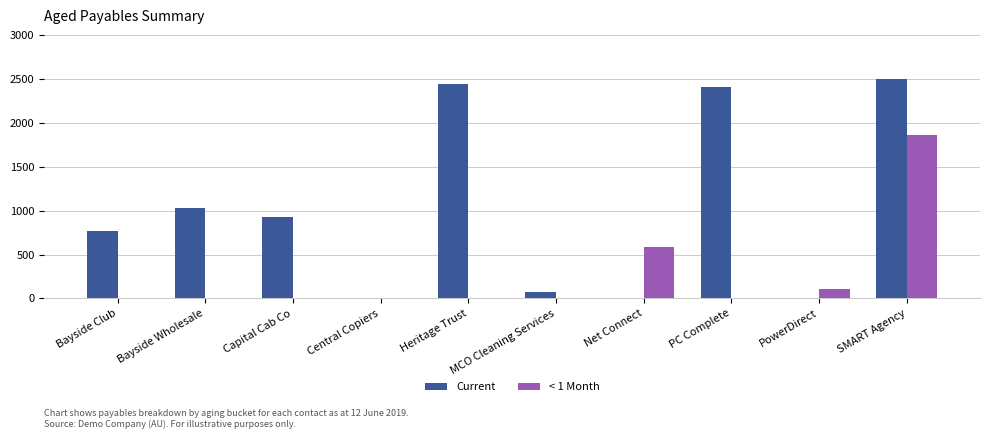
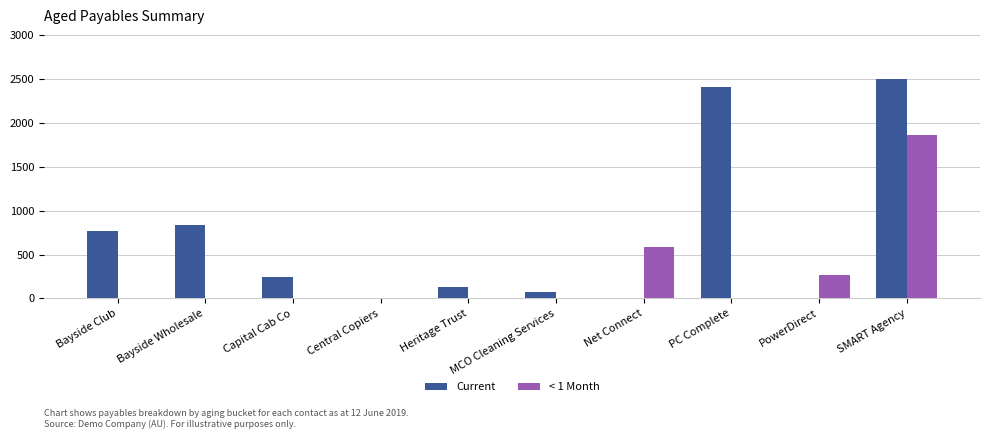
  {
    "Current": {
      "Bayside Club": 800,
-     "Bayside Wholesale": 1000,
-     "Capital Cab Co": 900,
+     "Bayside Wholesale": 800,
+     "Capital Cab Co": 200,
      "Central Copiers": 0,
-     "Heritage Trust": 2400,
+     "Heritage Trust": 100,
      "MCO Cleaning Services": 100,
      "Net Connect": 0,
      "PC Complete": 2400,
      "PowerDirect": 0,
      "SMART Agency": 2500
    },
    "< 1 Month": {
      "Bayside Club": 0,
      "Bayside Wholesale": 0,
      "Capital Cab Co": 0,
      "Central Copiers": 0,
      "Heritage Trust": 0,
      "MCO Cleaning Services": 0,
      "Net Connect": 600,
      "PC Complete": 0,
-     "PowerDirect": 100,
+     "PowerDirect": 300,
      "SMART Agency": 1900
    }
  }
